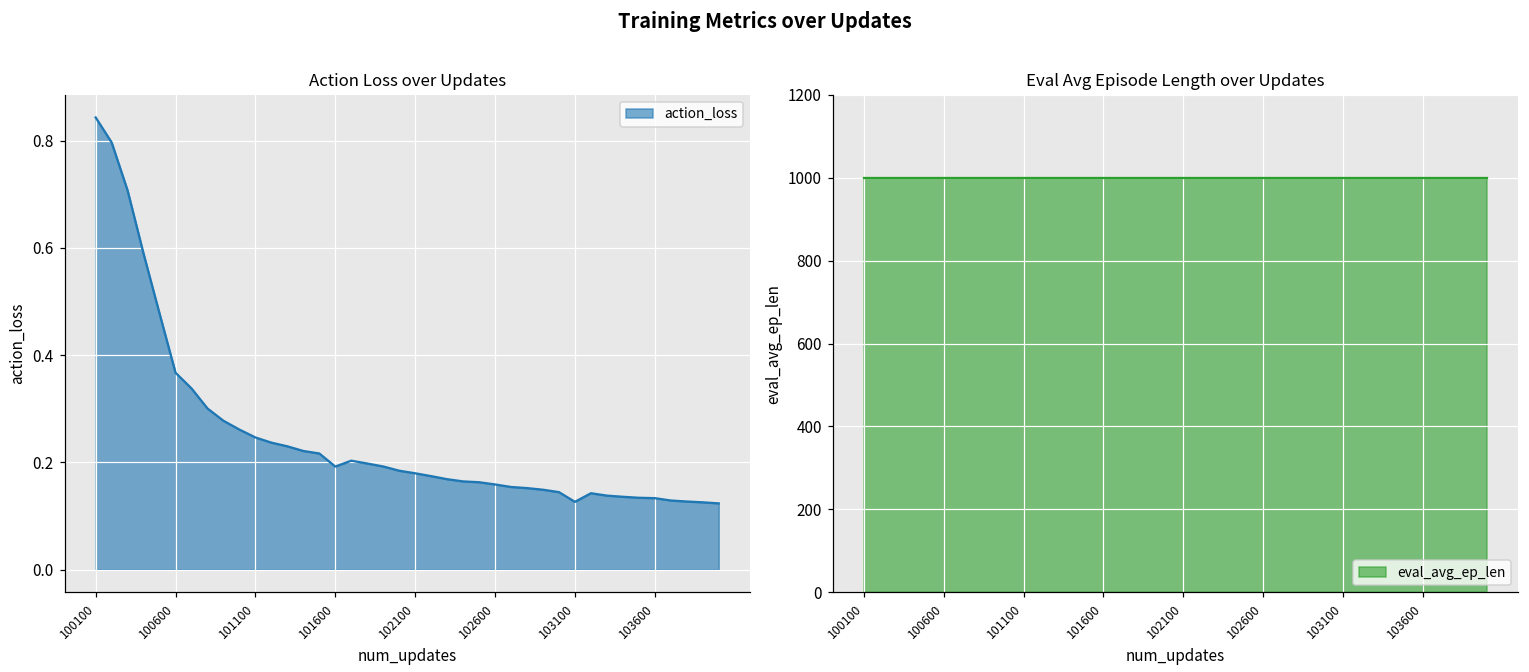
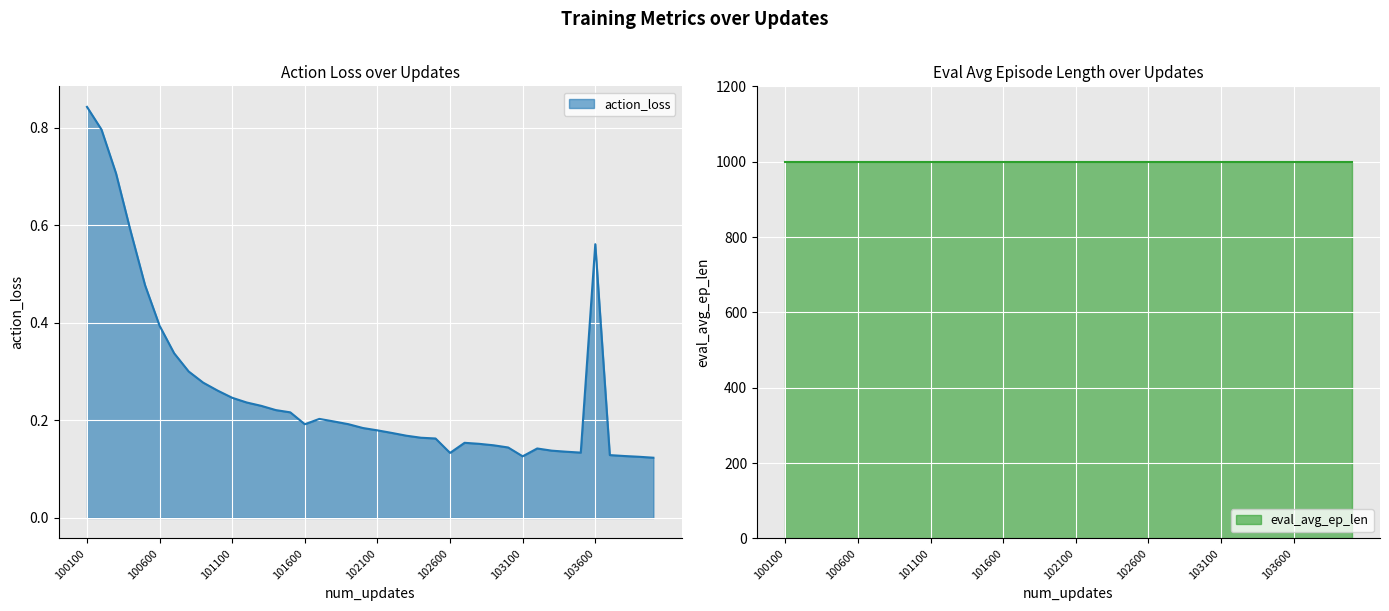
  {
    "Action Loss over Updates": {
      "100100": 0.84,
-     "100600": 0.37,
+     "100600": 0.39,
      "101100": 0.25,
      "101600": 0.19,
      "102100": 0.18,
-     "102600": 0.16,
+     "102600": 0.13,
      "103100": 0.13,
-     "103600": 0.13
+     "103600": 0.56
    },
    "Eval Avg Episode Length over Updates": {
      "100100": 1000,
      "100600": 1000,
      "101100": 1000,
      "101600": 1000,
      "102100": 1000,
      "102600": 1000,
      "103100": 1000,
      "103600": 1000
    }
  }
